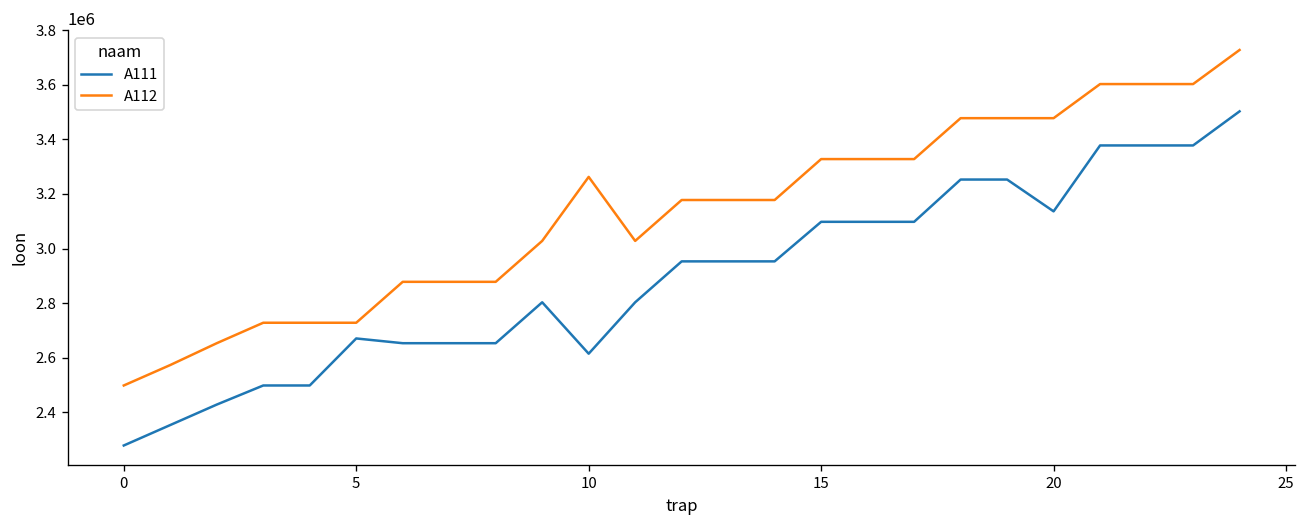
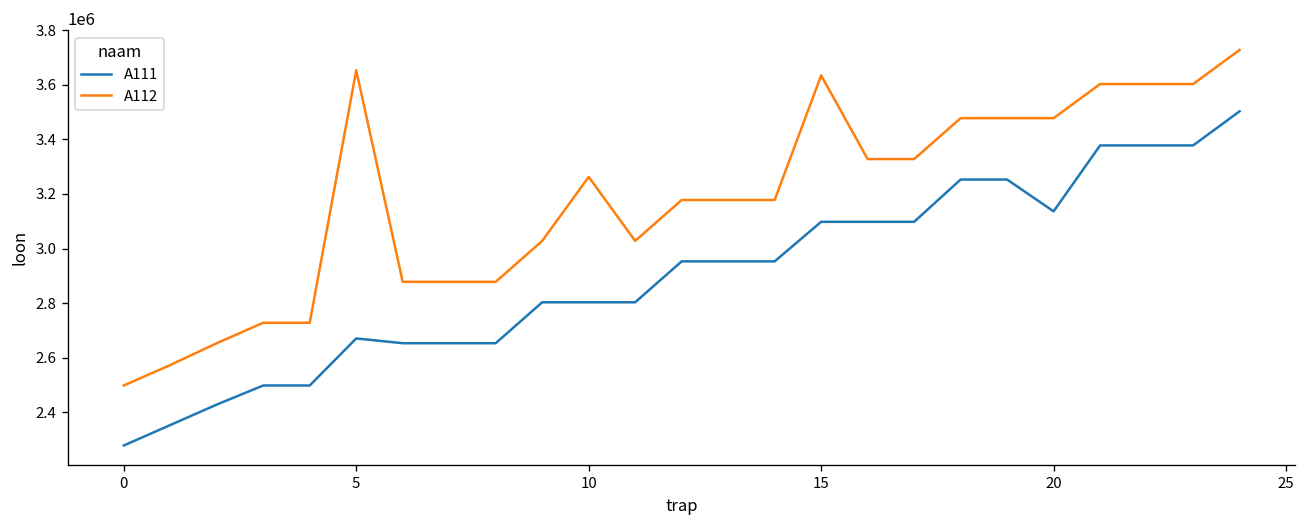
  {
    "A111": {
      "0": 2280000,
      "5": 2670000,
-     "10": 2610000,
+     "10": 2800000,
      "15": 3100000,
      "20": 3140000
    },
    "A112": {
      "0": 2500000,
-     "5": 2730000,
+     "5": 3650000,
      "10": 3260000,
-     "15": 3330000,
+     "15": 3630000,
      "20": 3480000
    }
  }
